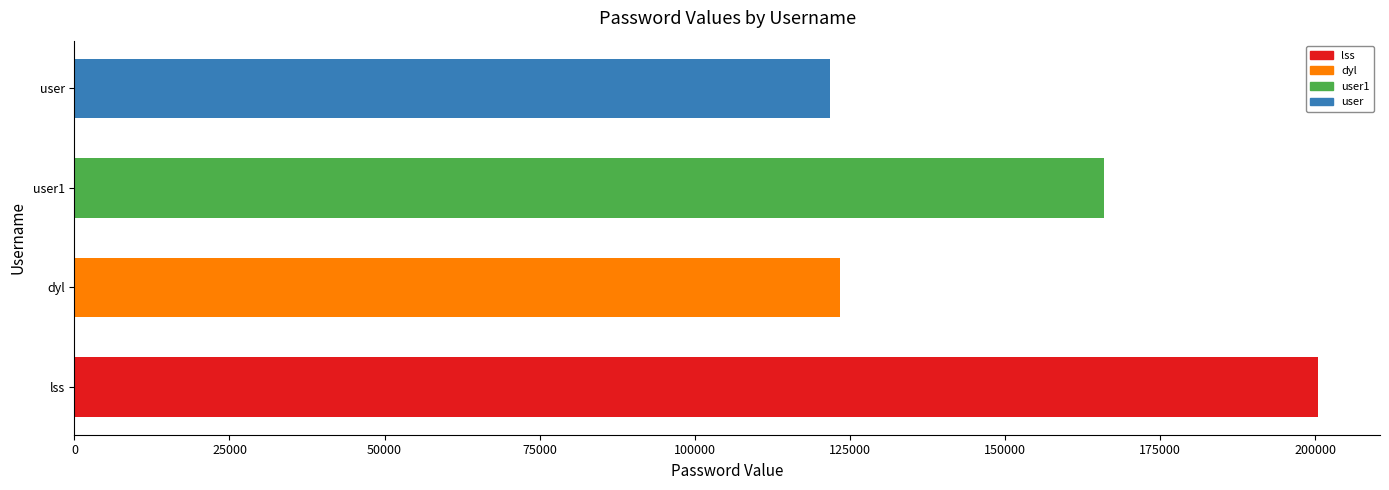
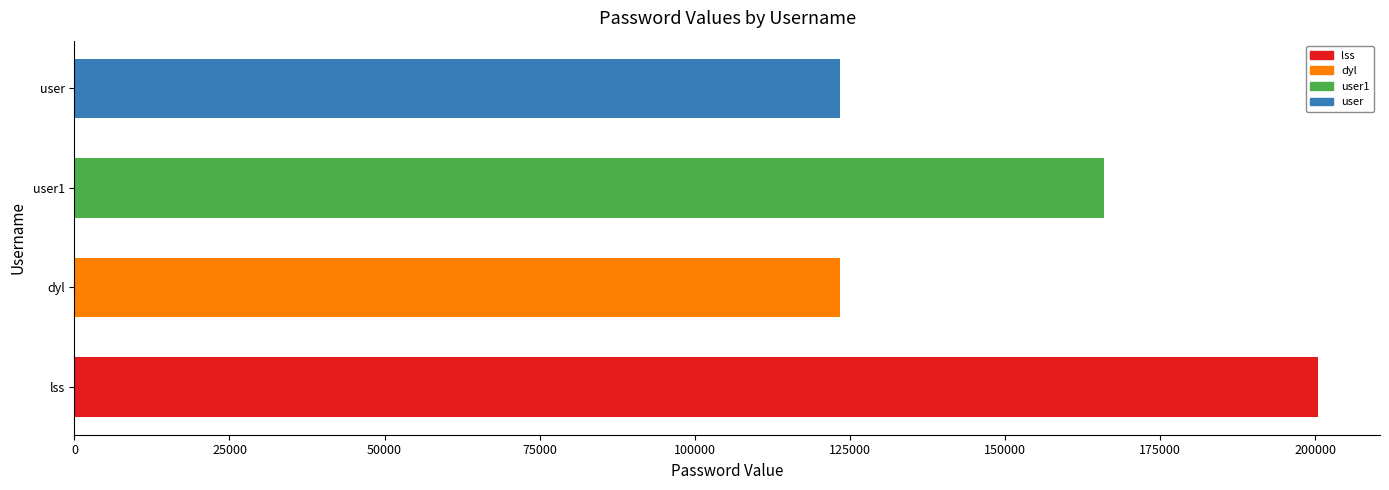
  {
-   "user": 122000,
+   "user": 123000,
    "user1": 166000,
    "dyl": 123000,
    "lss": 200000
  }
